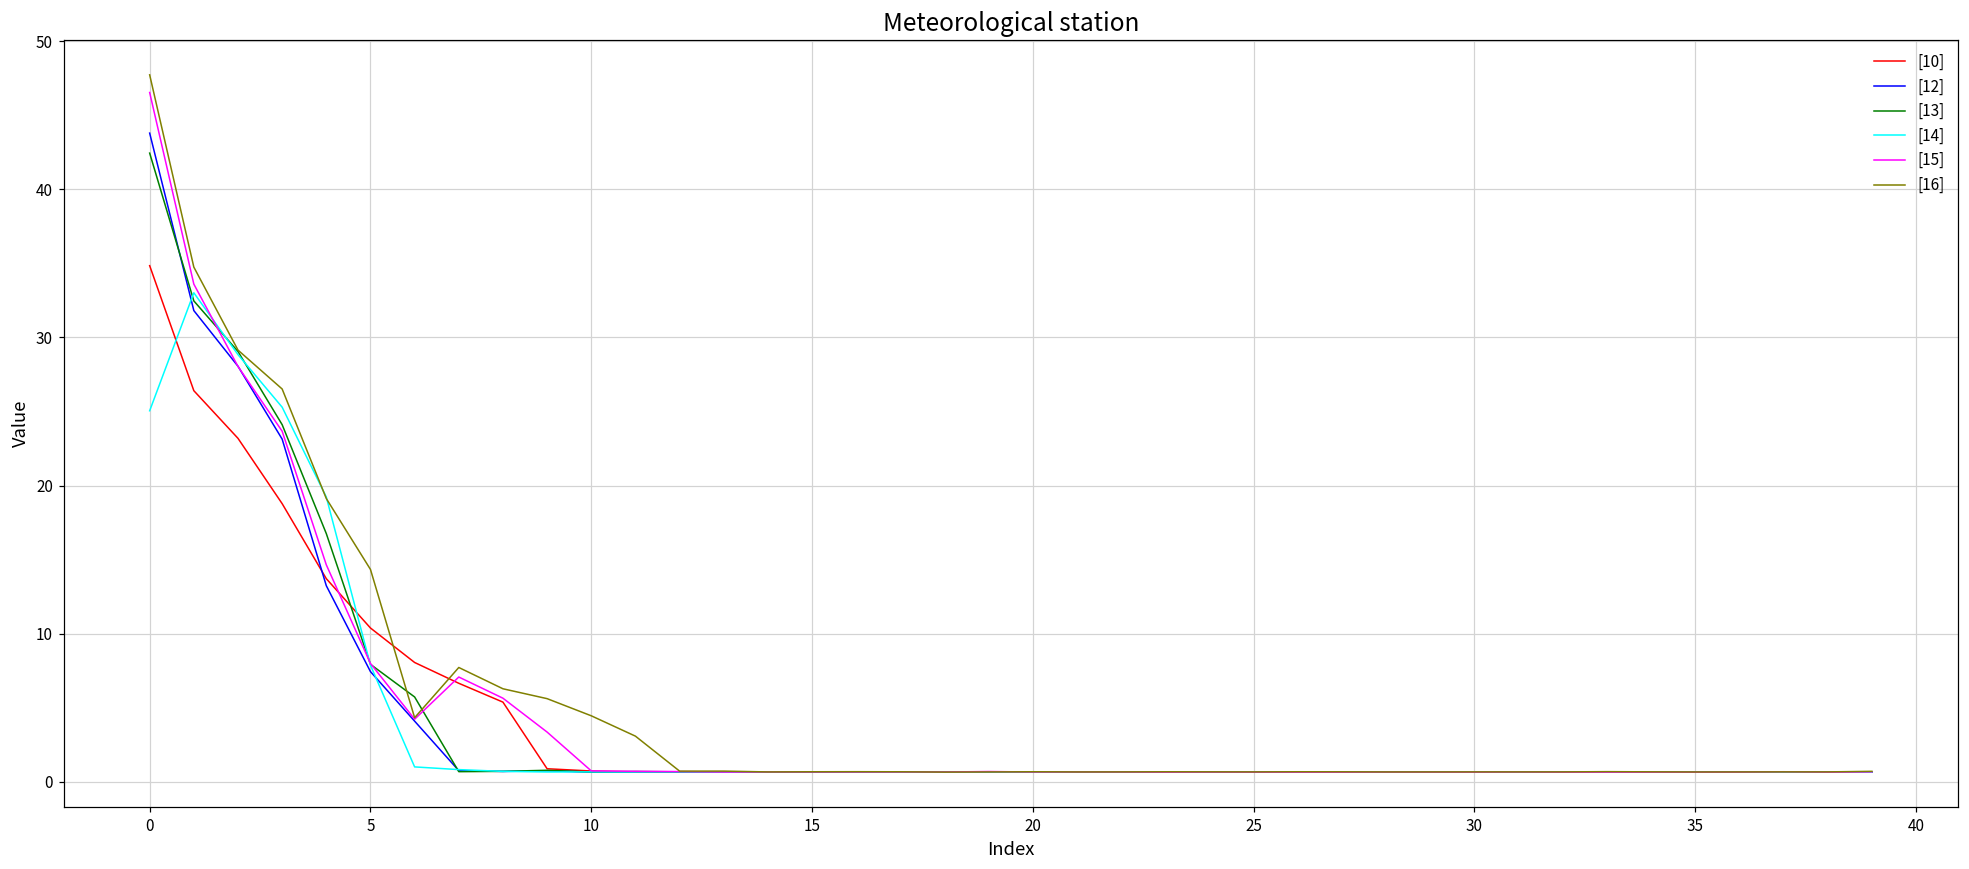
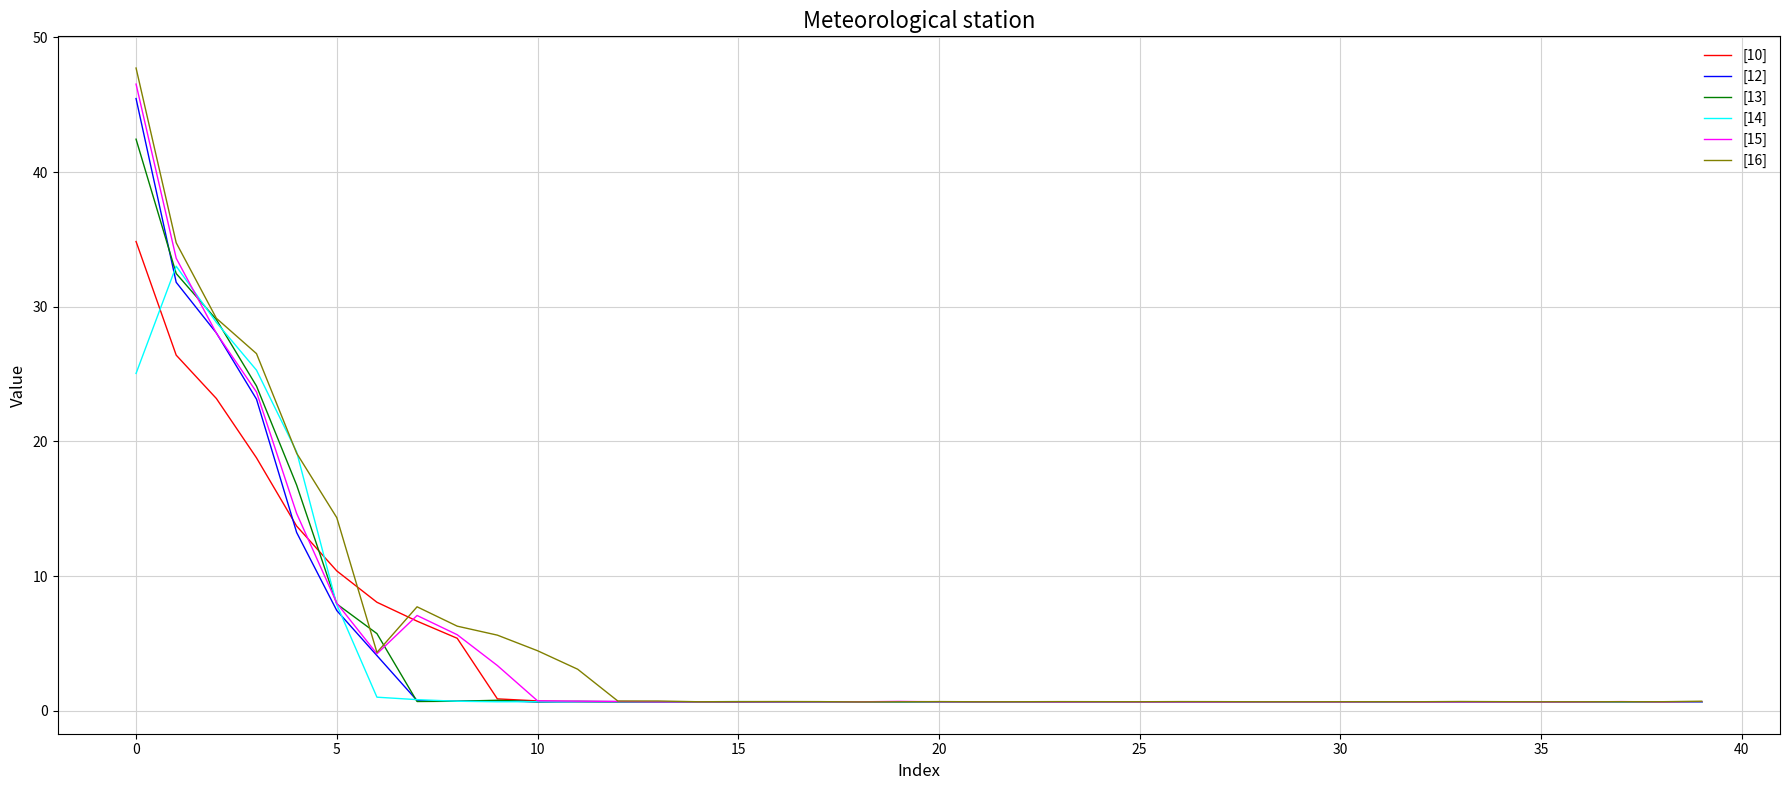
  {
    "[10]": {
      "0": 34.8,
      "5": 10.4
    },
    "[12]": {
-     "0": 43.8,
+     "0": 45.5,
      "5": 7.4
    },
    "[13]": {
      "0": 42.4
    },
    "[14]": {
      "0": 25.1
    },
    "[15]": {
      "0": 46.5
    },
    "[16]": {
      "0": 47.7,
      "5": 14.3,
      "10": 4.5
    }
  }
